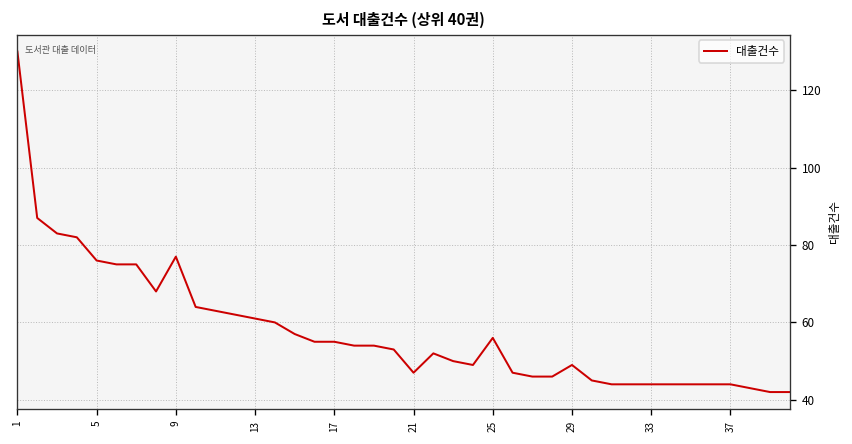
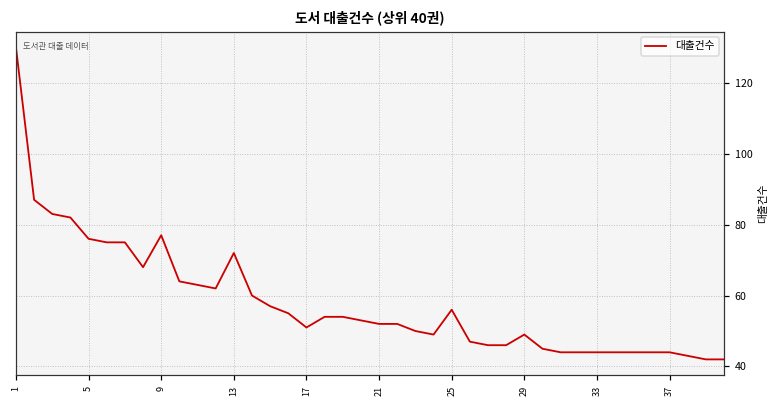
  {
    "1": 130,
    "5": 76,
    "9": 77,
-   "13": 61,
-   "17": 55,
-   "21": 47,
+   "13": 72,
+   "17": 51,
+   "21": 52,
    "25": 56,
    "29": 49,
    "33": 44,
    "37": 44
  }
